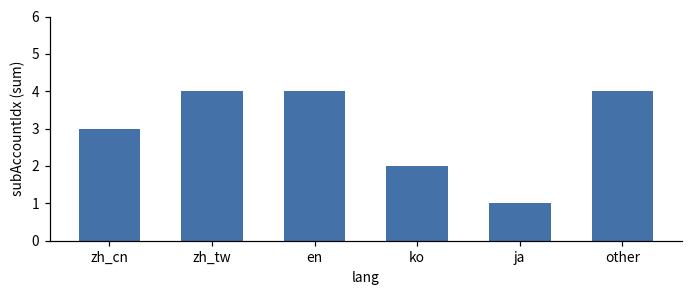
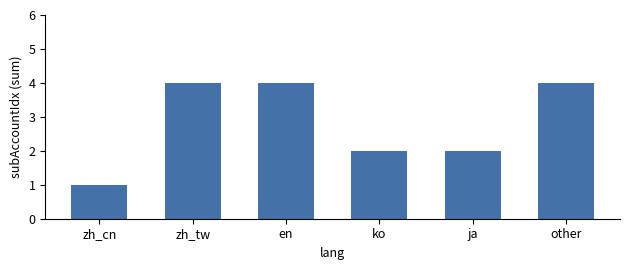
  {
-   "zh_cn": 3,
+   "zh_cn": 1,
    "zh_tw": 4,
    "en": 4,
    "ko": 2,
-   "ja": 1,
+   "ja": 2,
    "other": 4
  }
